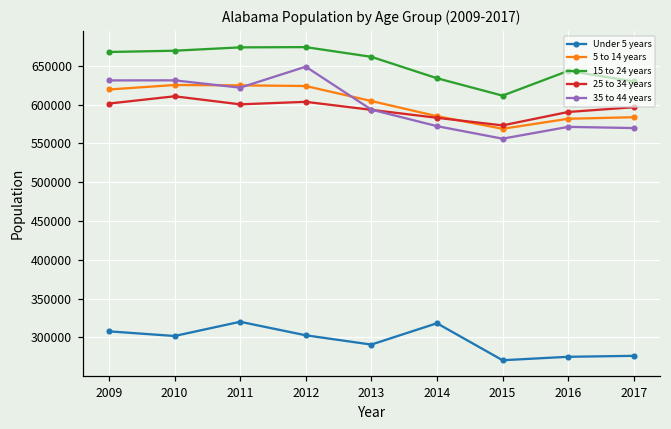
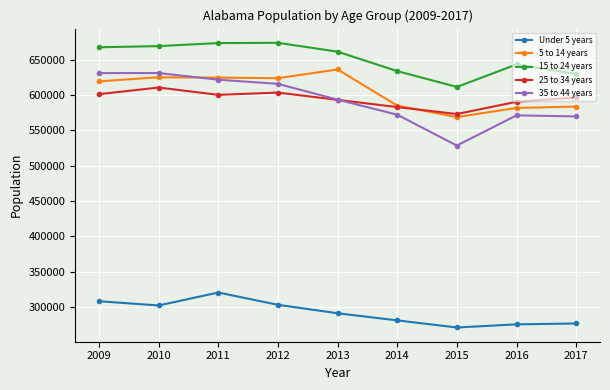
  {
    "Under 5 years": {
      "2009": 310000,
      "2010": 300000,
      "2011": 320000,
      "2012": 300000,
      "2013": 290000,
-     "2014": 320000,
+     "2014": 280000,
      "2015": 270000,
      "2016": 280000,
      "2017": 280000
    },
    "5 to 14 years": {
      "2009": 620000,
      "2010": 630000,
      "2012": 620000,
-     "2013": 600000,
+     "2013": 640000,
      "2015": 570000,
      "2016": 580000,
      "2017": 580000
    },
    "15 to 24 years": {
      "2009": 670000,
      "2010": 670000,
      "2011": 670000,
      "2012": 670000,
      "2013": 660000,
      "2014": 630000,
      "2015": 610000
    },
    "25 to 34 years": {
      "2009": 600000,
      "2010": 610000,
      "2011": 600000,
      "2012": 600000,
      "2015": 570000,
      "2016": 590000
    },
    "35 to 44 years": {
      "2009": 630000,
      "2010": 630000,
-     "2012": 650000,
+     "2012": 620000,
      "2014": 570000,
-     "2015": 560000,
+     "2015": 530000,
      "2016": 570000,
      "2017": 570000
    }
  }
